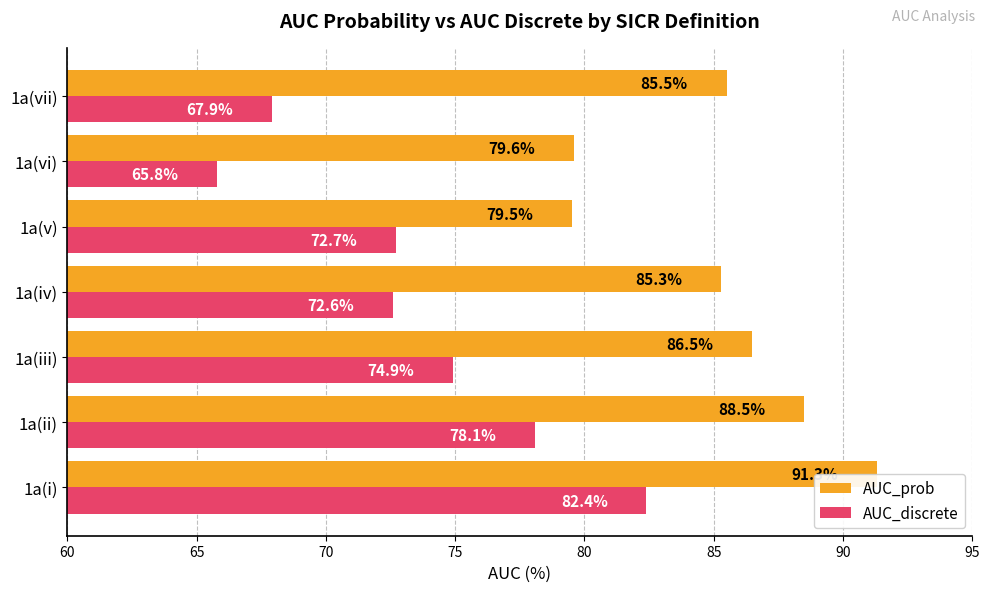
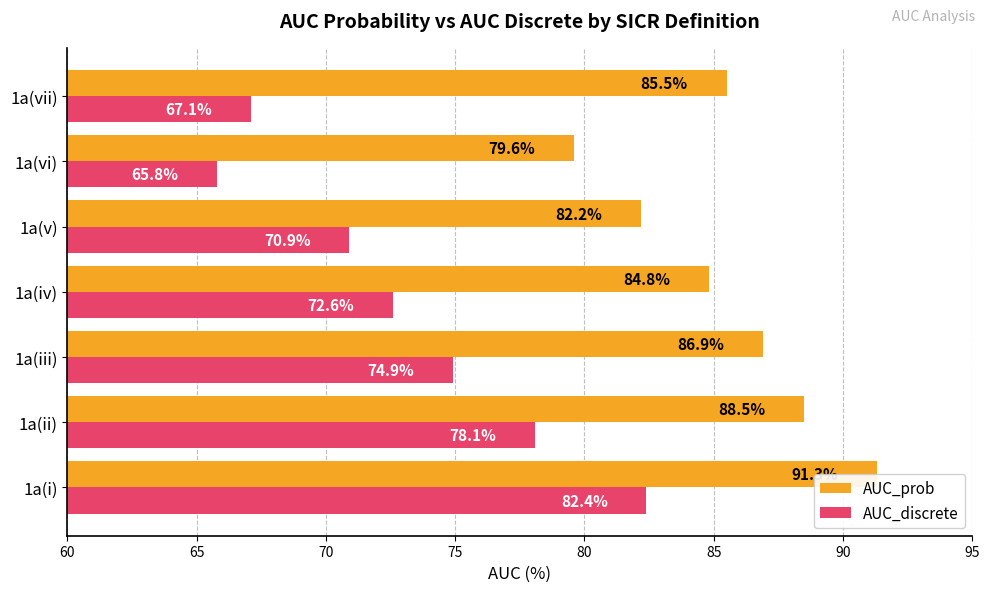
  {
    "AUC_prob": {
      "1a(vii)": "85.5%",
      "1a(vi)": "79.6%",
-     "1a(v)": "79.5%",
-     "1a(iv)": "85.3%",
-     "1a(iii)": "86.5%",
+     "1a(v)": "82.2%",
+     "1a(iv)": "84.8%",
+     "1a(iii)": "86.9%",
      "1a(ii)": "88.5%"
    },
    "AUC_discrete": {
-     "1a(vii)": "67.9%",
+     "1a(vii)": "67.1%",
      "1a(vi)": "65.8%",
-     "1a(v)": "72.7%",
+     "1a(v)": "70.9%",
      "1a(iv)": "72.6%",
      "1a(iii)": "74.9%",
      "1a(ii)": "78.1%",
      "1a(i)": "82.4%"
    }
  }
